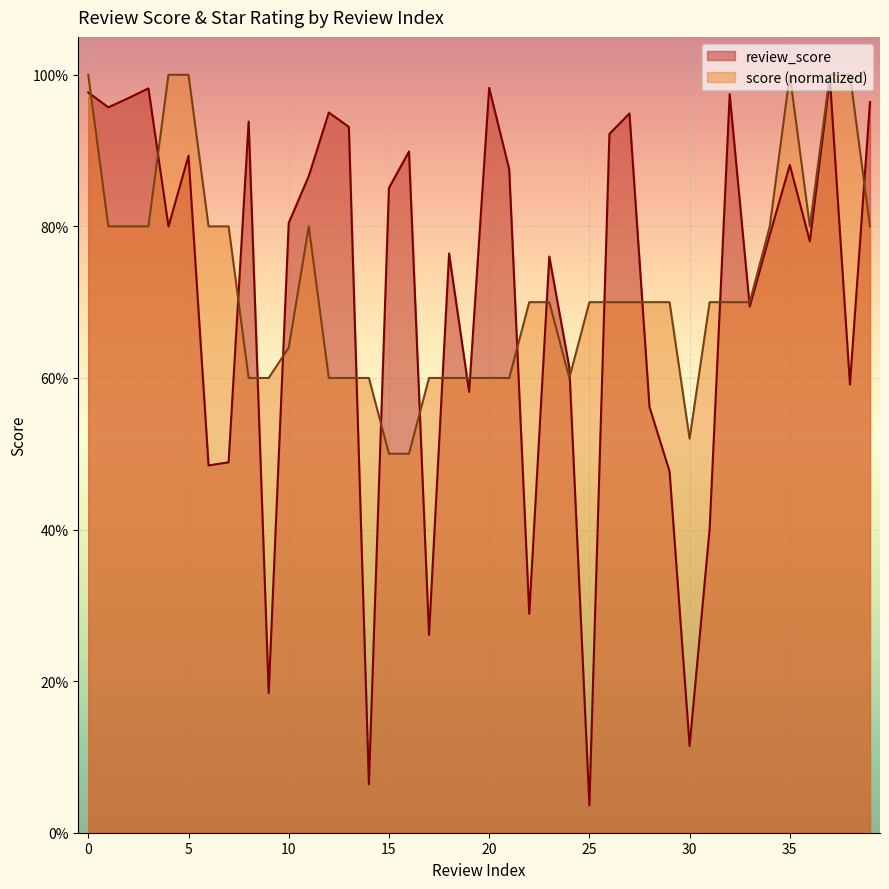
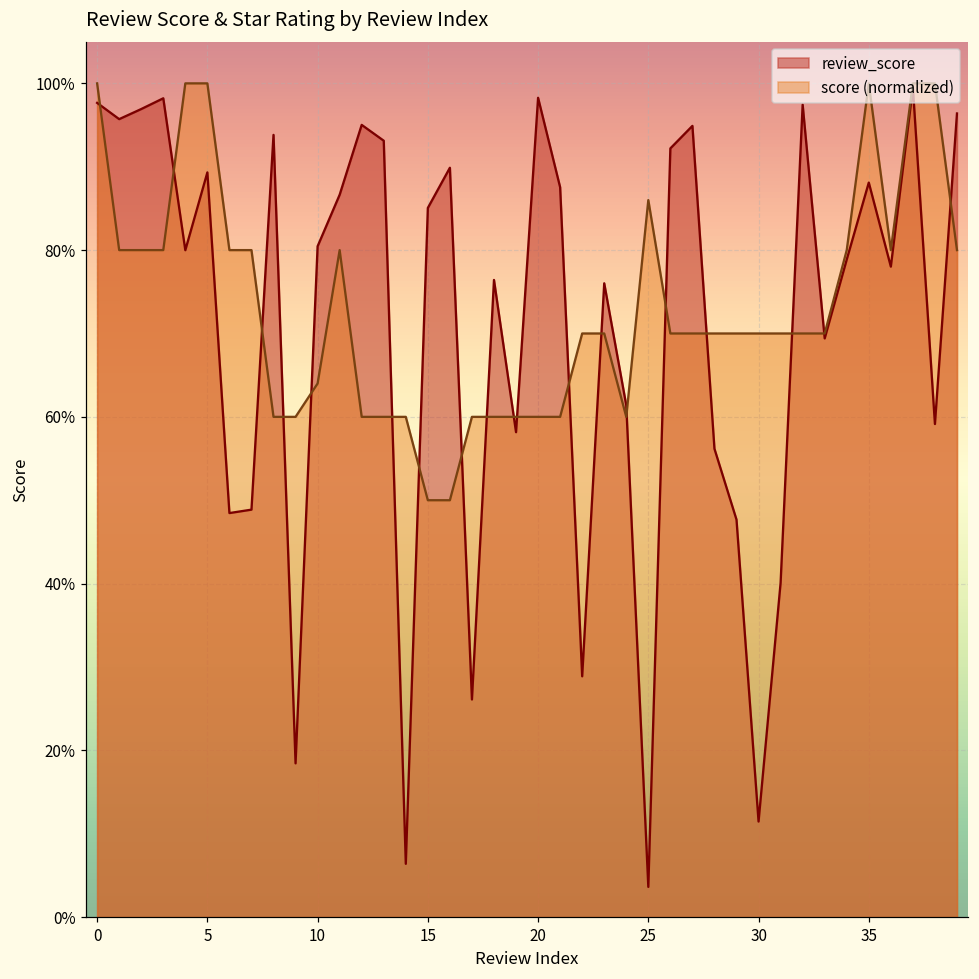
  {
    "review_score": {
      "0": "98%",
      "5": "89%",
      "10": "80%",
      "15": "85%",
      "20": "98%",
      "25": "4%",
      "30": "11%",
      "35": "88%"
    },
    "score (normalized)": {
      "0": "100%",
      "5": "100%",
      "10": "64%",
      "15": "50%",
      "20": "60%",
-     "25": "70%",
-     "30": "52%"
+     "25": "86%",
+     "30": "70%"
    }
  }
